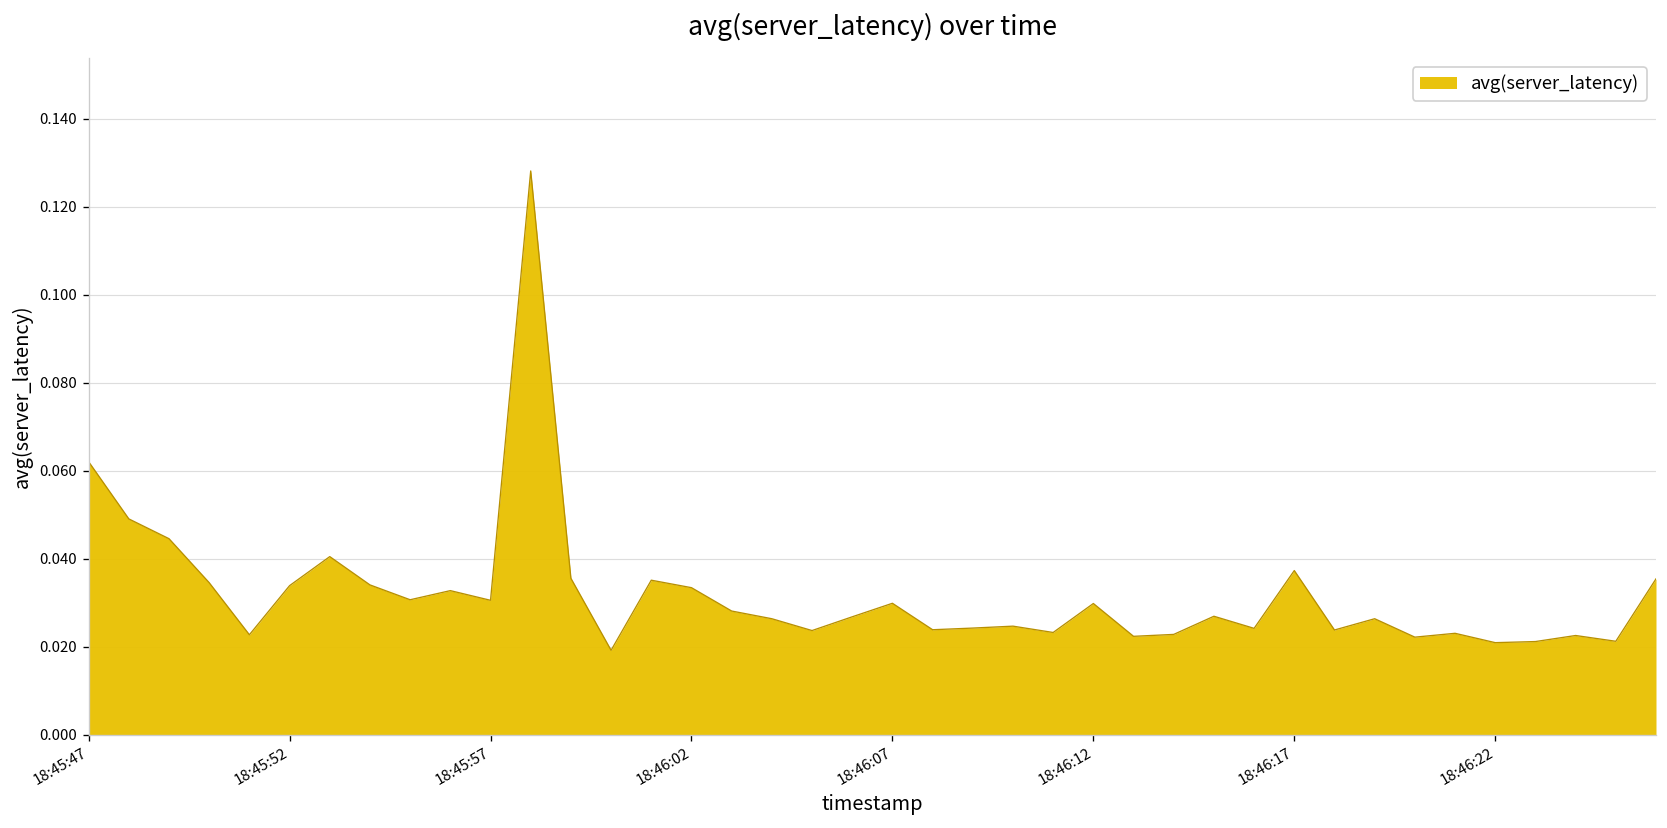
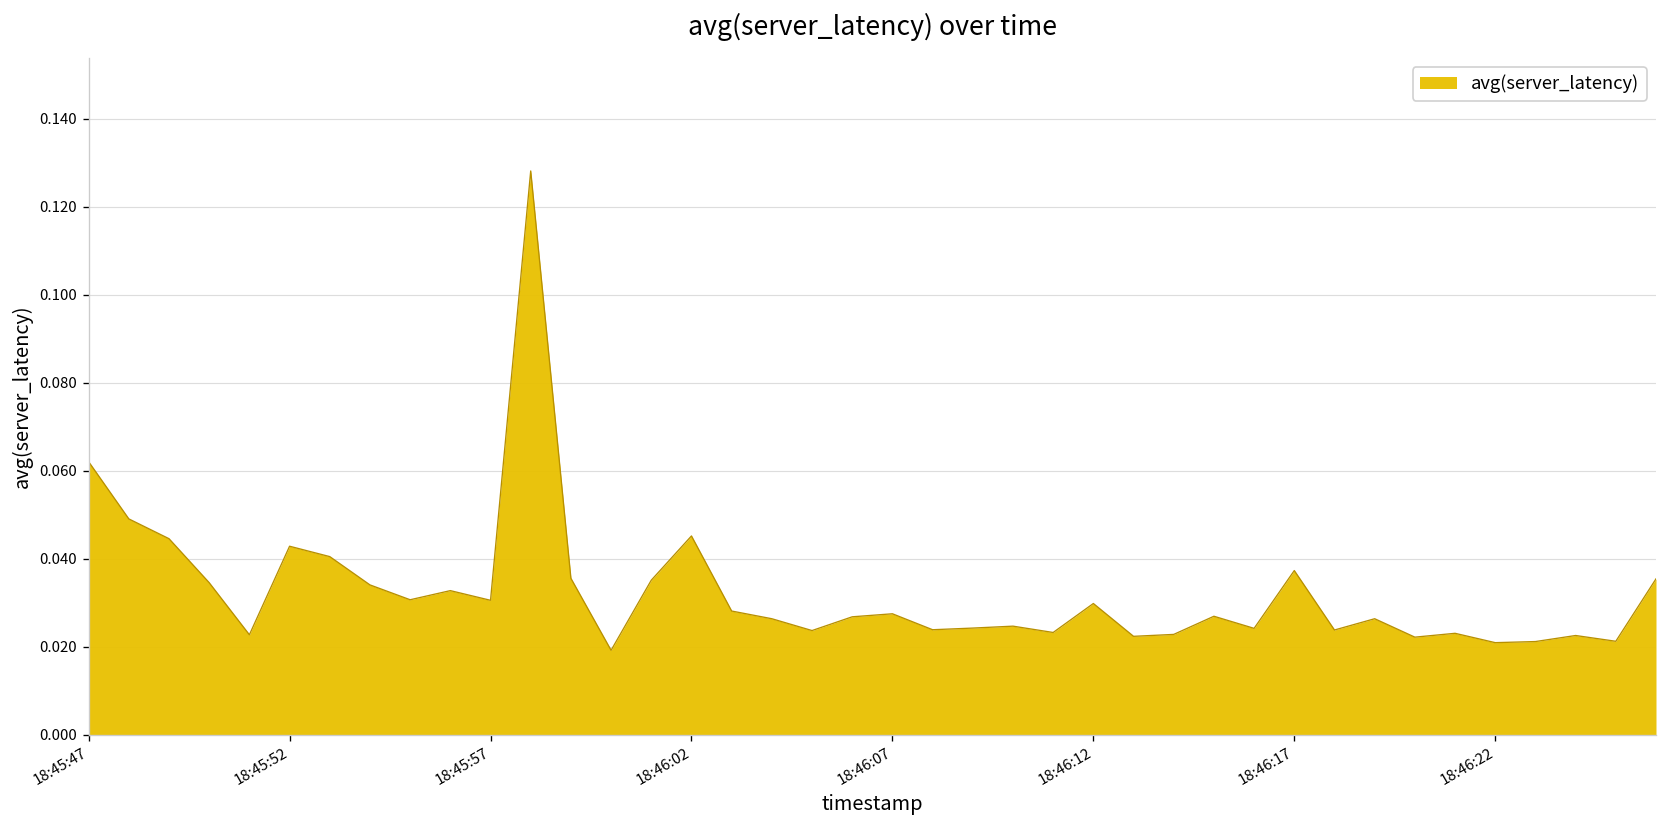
  {
    "18:45:47": 0.062,
-   "18:45:52": 0.034,
+   "18:45:52": 0.043,
    "18:45:57": 0.031,
-   "18:46:02": 0.033,
-   "18:46:07": 0.030,
+   "18:46:02": 0.045,
+   "18:46:07": 0.027,
    "18:46:12": 0.030,
    "18:46:17": 0.037,
    "18:46:22": 0.021
  }
